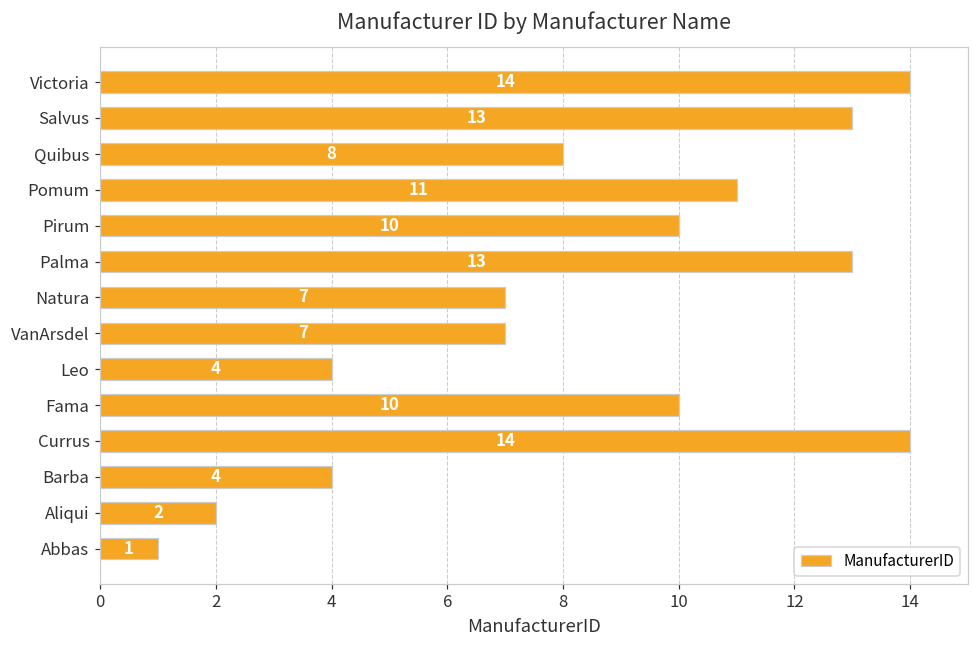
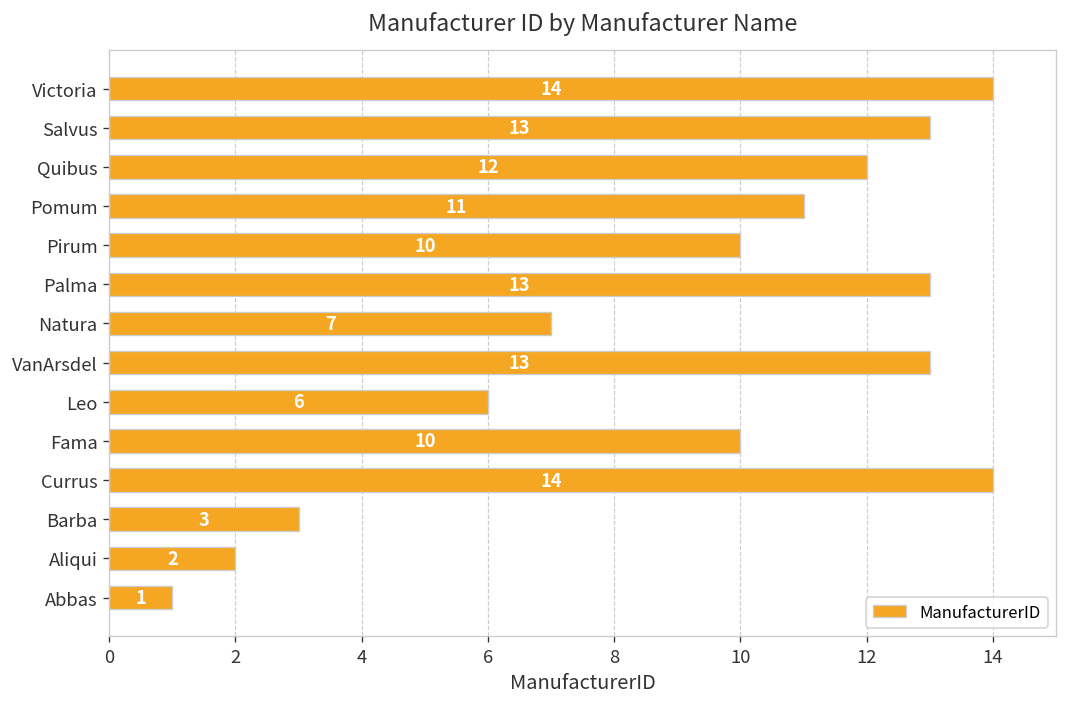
  {
    "Victoria": 14,
    "Salvus": 13,
-   "Quibus": 8,
+   "Quibus": 12,
    "Pomum": 11,
    "Pirum": 10,
    "Palma": 13,
    "Natura": 7,
-   "VanArsdel": 7,
-   "Leo": 4,
+   "VanArsdel": 13,
+   "Leo": 6,
    "Fama": 10,
    "Currus": 14,
-   "Barba": 4,
+   "Barba": 3,
    "Aliqui": 2,
    "Abbas": 1
  }
